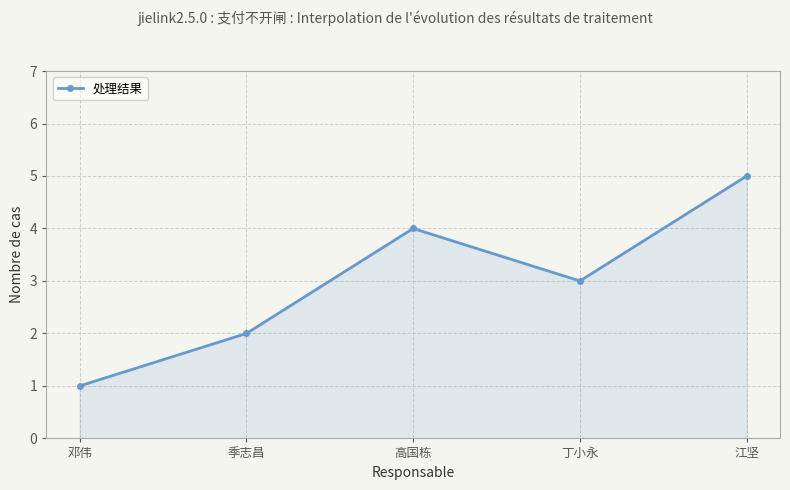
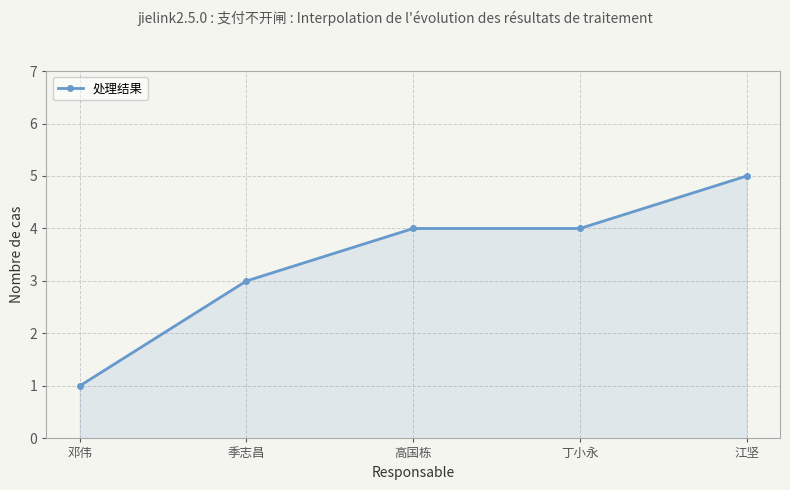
  {
    "邓伟": 1,
-   "季志昌": 2,
+   "季志昌": 3,
    "高国栋": 4,
-   "丁小永": 3,
+   "丁小永": 4,
    "江坚": 5
  }
